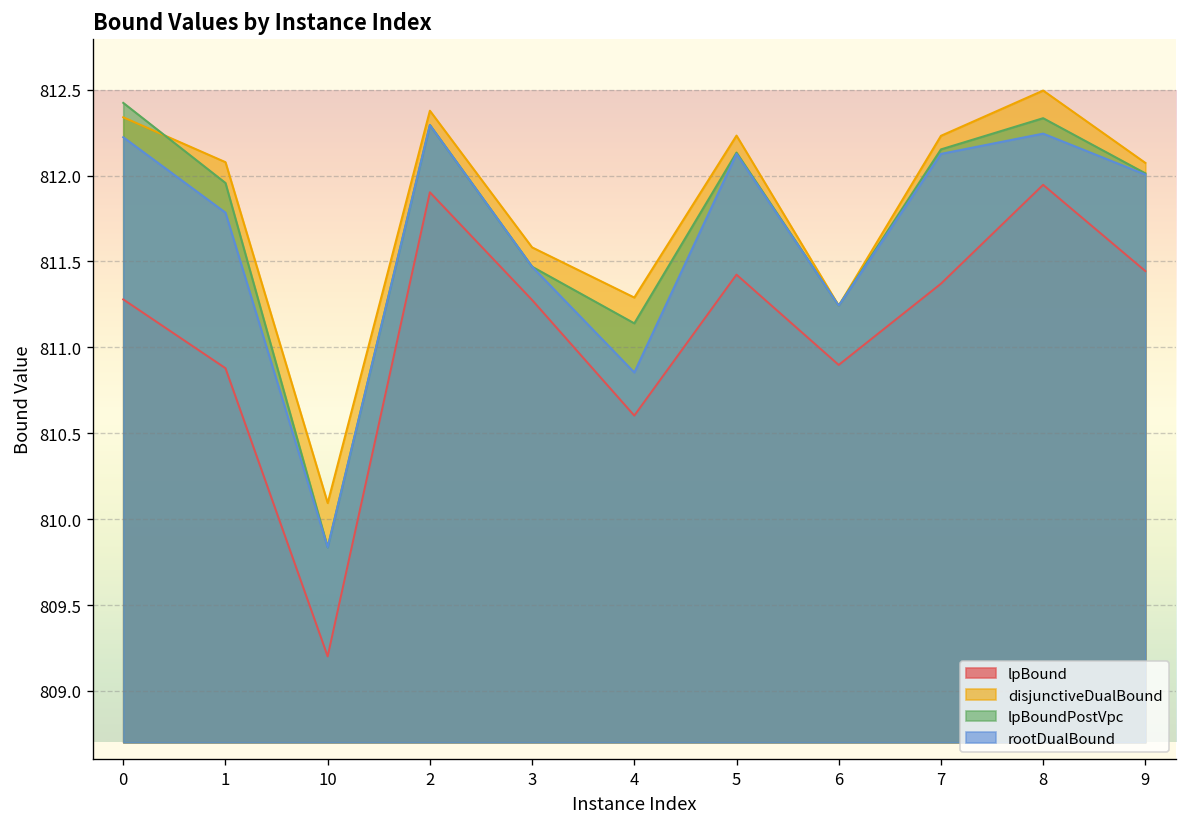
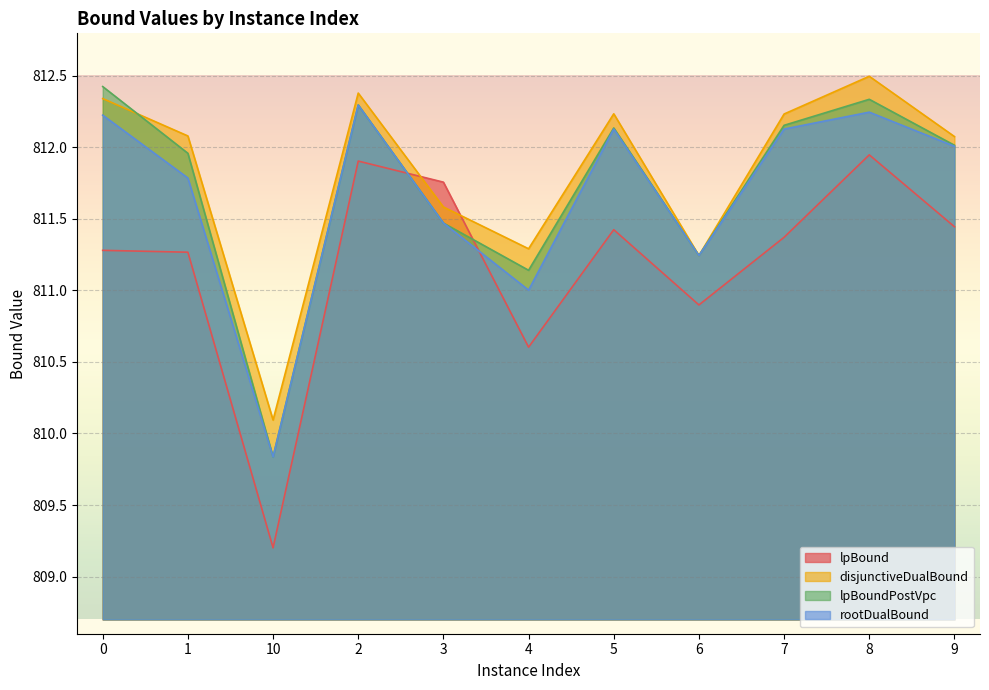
  {
    "lpBound": {
      "0": 811.28,
-     "1": 810.88,
+     "1": 811.27,
      "10": 809.20,
      "2": 811.90,
-     "3": 811.28,
+     "3": 811.76,
      "4": 810.60,
      "5": 811.42,
      "6": 810.90,
      "7": 811.37,
      "8": 811.95,
      "9": 811.44
    },
    "disjunctiveDualBound": {
      "0": 812.34,
      "1": 812.08,
      "10": 810.09,
      "2": 812.38,
      "3": 811.58,
      "4": 811.29,
      "5": 812.23,
      "7": 812.23,
      "8": 812.49,
      "9": 812.07
    },
    "lpBoundPostVpc": {
      "0": 812.42,
      "1": 811.96,
      "4": 811.14,
      "7": 812.15,
      "8": 812.33
    },
    "rootDualBound": {
      "0": 812.22,
      "1": 811.78,
-     "4": 810.85,
+     "4": 811.00,
      "7": 812.13,
      "8": 812.24
    }
  }
